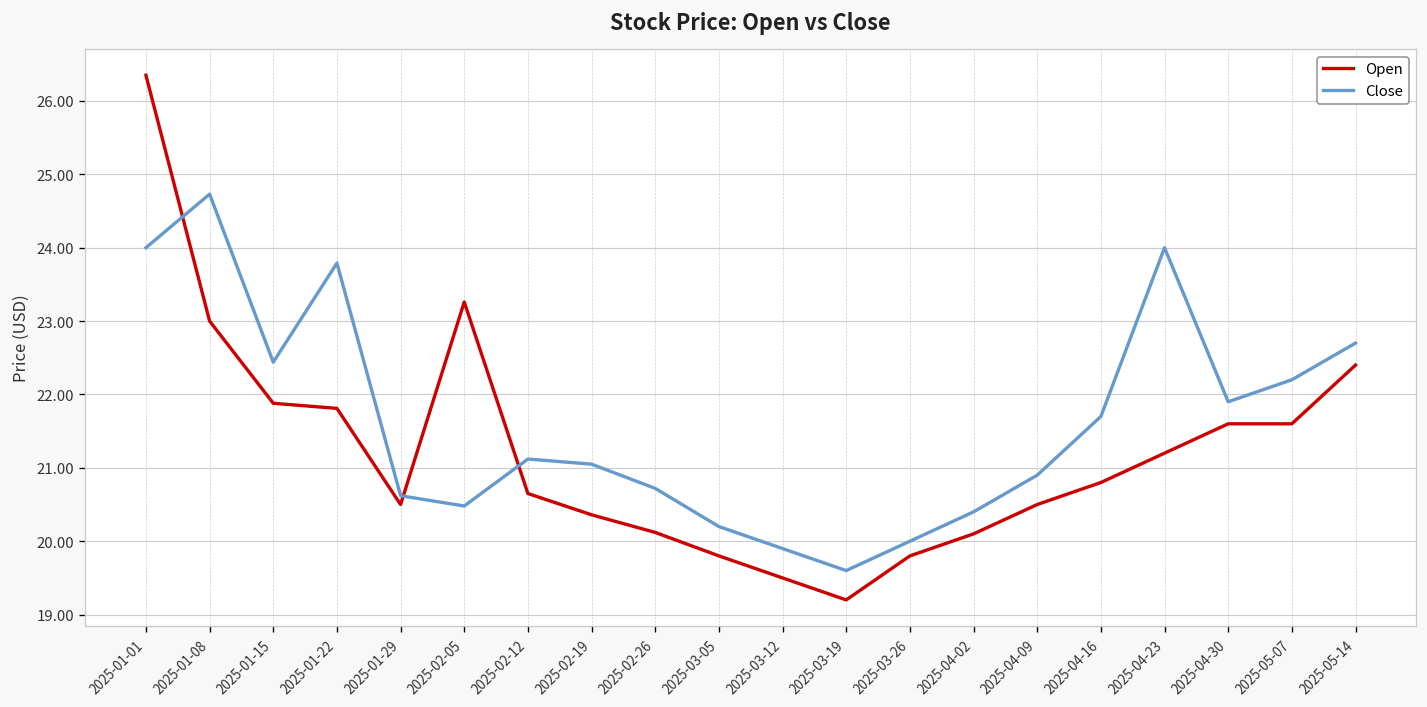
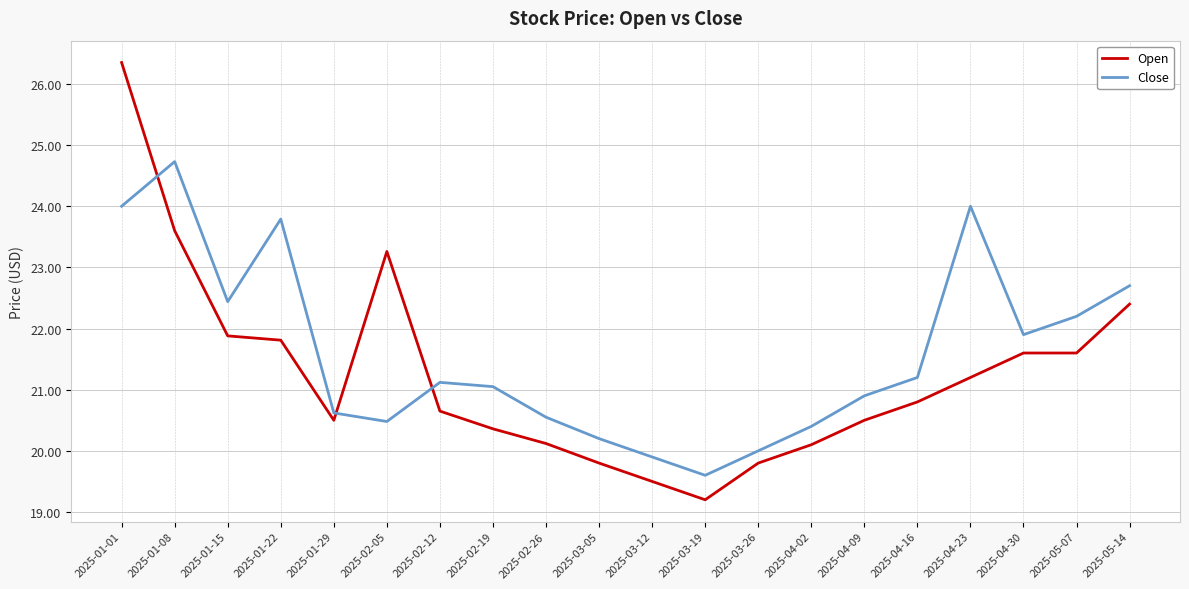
  {
    "Open": {
      "2025-01-01": 26.4,
-     "2025-01-08": 23.0,
+     "2025-01-08": 23.6,
      "2025-01-15": 21.9,
      "2025-01-22": 21.8,
      "2025-01-29": 20.5,
      "2025-02-05": 23.3,
      "2025-02-12": 20.7,
      "2025-02-19": 20.4,
      "2025-02-26": 20.1,
      "2025-03-05": 19.8,
      "2025-03-12": 19.5,
      "2025-03-19": 19.2,
      "2025-03-26": 19.8,
      "2025-04-02": 20.1,
      "2025-04-09": 20.5,
      "2025-04-16": 20.8,
      "2025-04-23": 21.2,
      "2025-04-30": 21.6,
      "2025-05-07": 21.6,
      "2025-05-14": 22.4
    },
    "Close": {
      "2025-01-01": 24.0,
      "2025-01-08": 24.7,
      "2025-01-15": 22.4,
      "2025-01-22": 23.8,
      "2025-01-29": 20.6,
      "2025-02-05": 20.5,
      "2025-02-12": 21.1,
      "2025-02-19": 21.1,
-     "2025-02-26": 20.7,
+     "2025-02-26": 20.6,
      "2025-03-05": 20.2,
      "2025-03-12": 19.9,
      "2025-03-19": 19.6,
      "2025-03-26": 20.0,
      "2025-04-02": 20.4,
      "2025-04-09": 20.9,
-     "2025-04-16": 21.7,
+     "2025-04-16": 21.2,
      "2025-04-23": 24.0,
      "2025-04-30": 21.9,
      "2025-05-07": 22.2,
      "2025-05-14": 22.7
    }
  }
